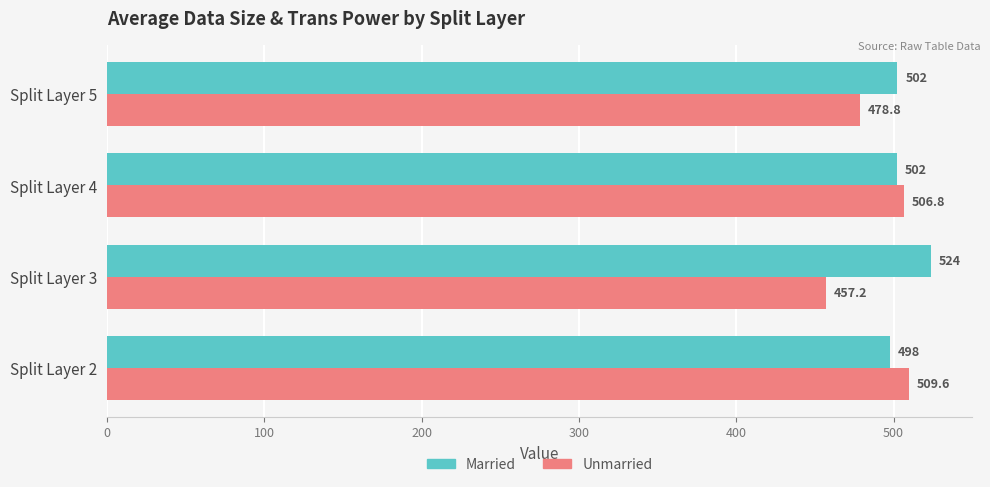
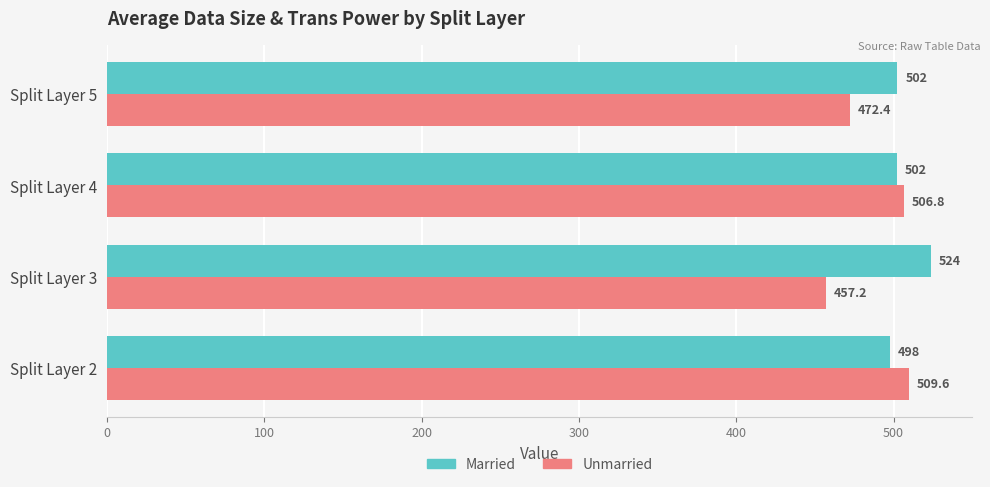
  {
    "Married": {
      "Split Layer 5": 502,
      "Split Layer 4": 502,
      "Split Layer 3": 524,
      "Split Layer 2": 498
    },
    "Unmarried": {
-     "Split Layer 5": 478.8,
+     "Split Layer 5": 472.4,
      "Split Layer 4": 506.8,
      "Split Layer 3": 457.2,
      "Split Layer 2": 509.6
    }
  }
